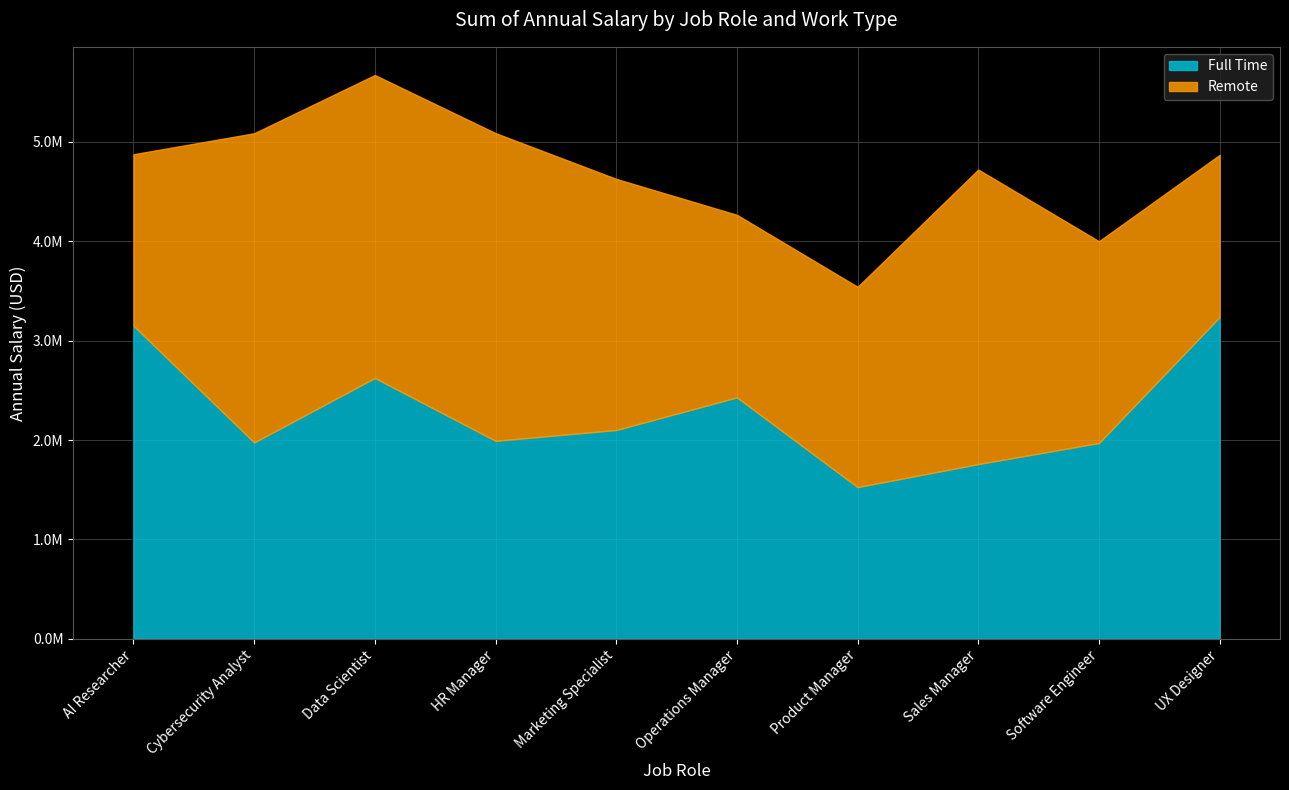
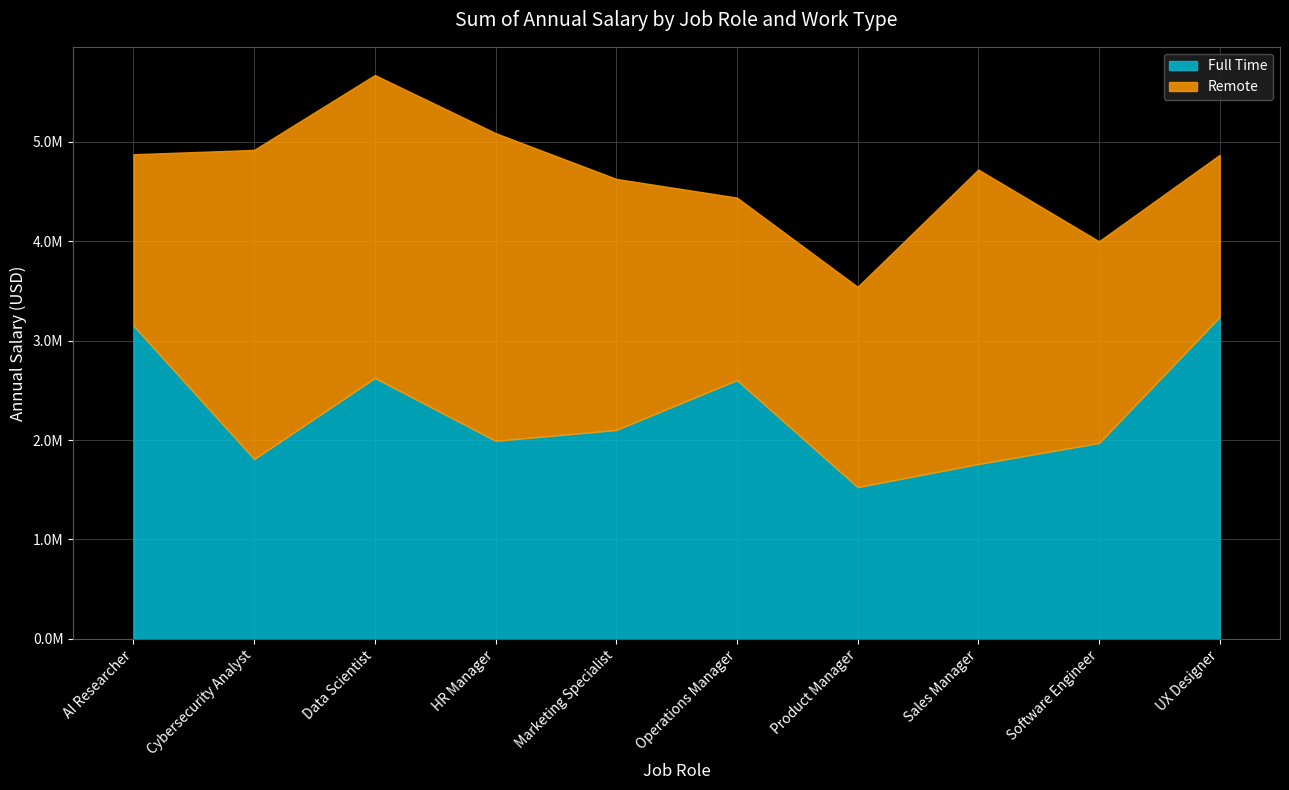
  {
    "Full Time": {
      "AI Researcher": 3100000,
-     "Cybersecurity Analyst": 2000000,
+     "Cybersecurity Analyst": 1800000,
      "Data Scientist": 2600000,
      "HR Manager": 2000000,
      "Marketing Specialist": 2100000,
-     "Operations Manager": 2400000,
+     "Operations Manager": 2600000,
      "Product Manager": 1500000,
      "Sales Manager": 1800000,
      "Software Engineer": 2000000,
      "UX Designer": 3200000
    },
    "Remote": {
      "AI Researcher": 1700000,
      "Cybersecurity Analyst": 3100000,
      "Data Scientist": 3000000,
      "HR Manager": 3100000,
      "Marketing Specialist": 2500000,
      "Operations Manager": 1800000,
      "Product Manager": 2000000,
      "Sales Manager": 3000000,
      "Software Engineer": 2000000,
      "UX Designer": 1600000
    }
  }
